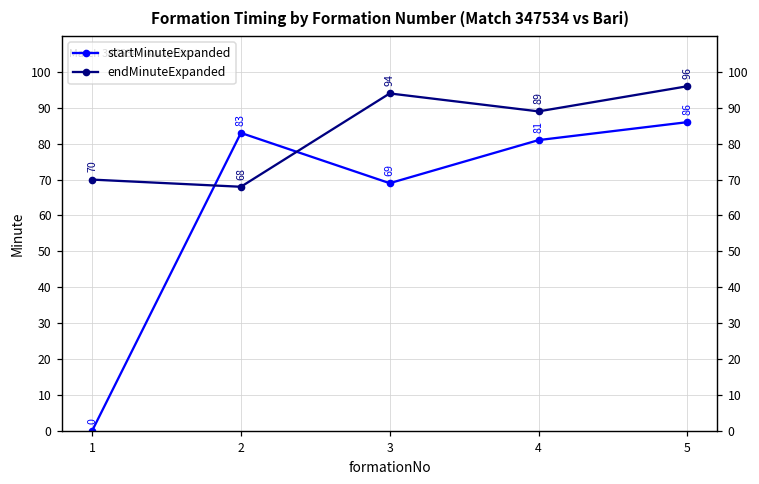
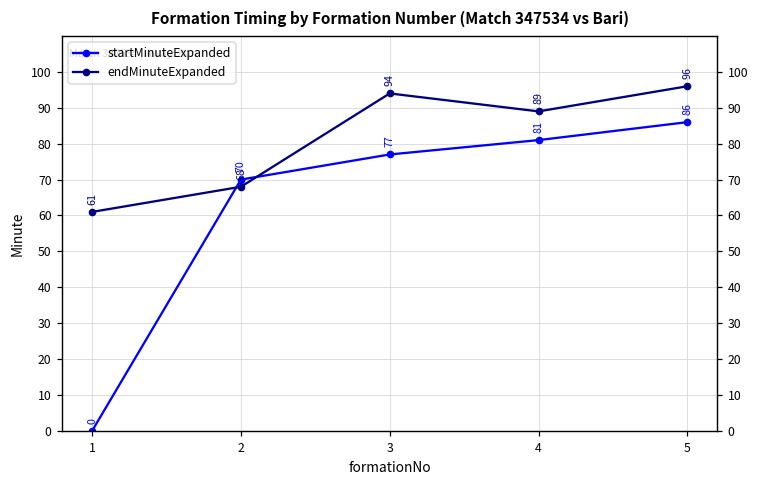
  {
    "startMinuteExpanded": {
      "1": 0,
-     "2": 83,
-     "3": 69,
+     "2": 70,
+     "3": 77,
      "4": 81,
      "5": 86
    },
    "endMinuteExpanded": {
-     "1": 70,
+     "1": 61,
      "3": 94,
      "4": 89,
      "5": 96
    }
  }
